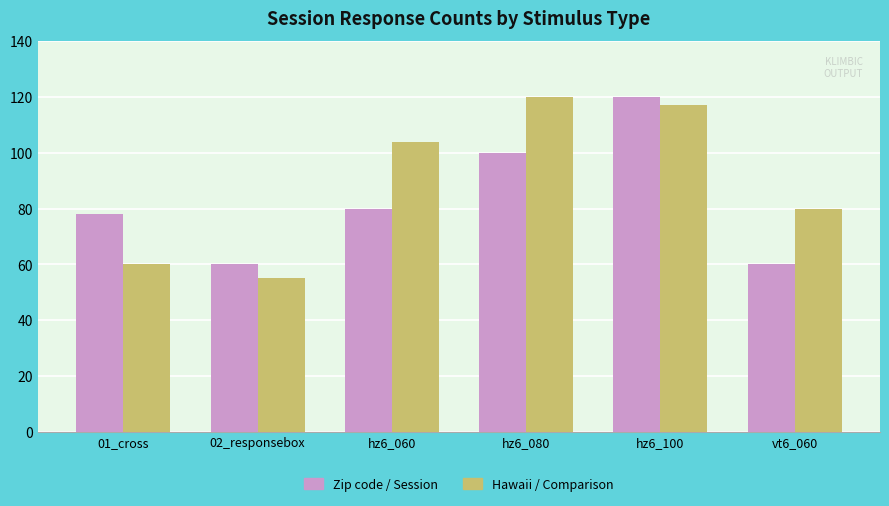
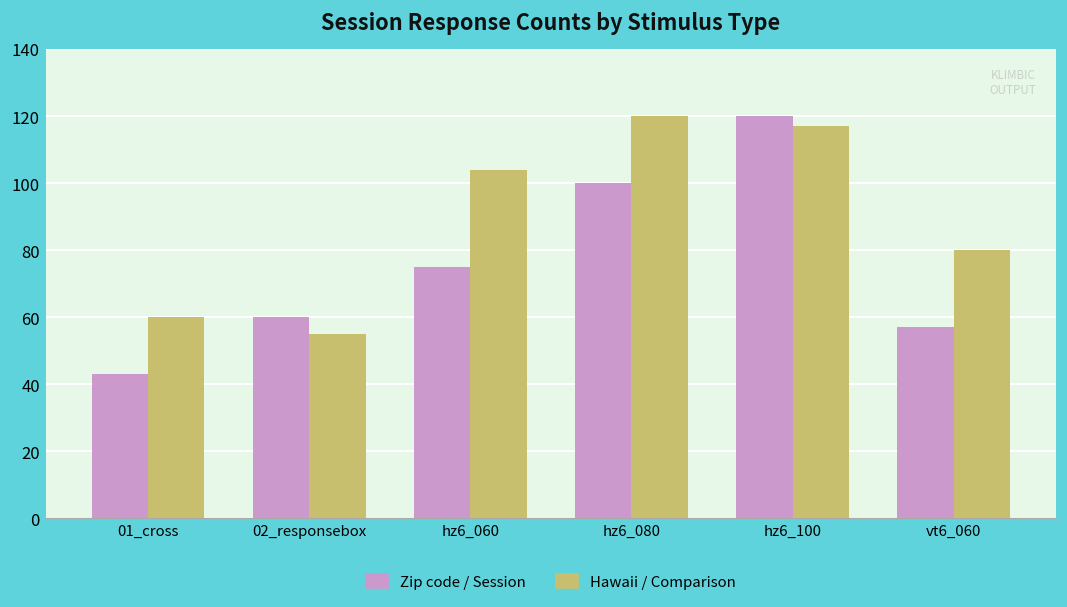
  {
    "Zip code / Session": {
-     "01_cross": 78,
+     "01_cross": 43,
      "02_responsebox": 60,
-     "hz6_060": 80,
+     "hz6_060": 75,
      "hz6_080": 100,
      "hz6_100": 120,
-     "vt6_060": 60
+     "vt6_060": 57
    },
    "Hawaii / Comparison": {
      "01_cross": 60,
      "02_responsebox": 55,
      "hz6_060": 104,
      "hz6_080": 120,
      "hz6_100": 117,
      "vt6_060": 80
    }
  }
